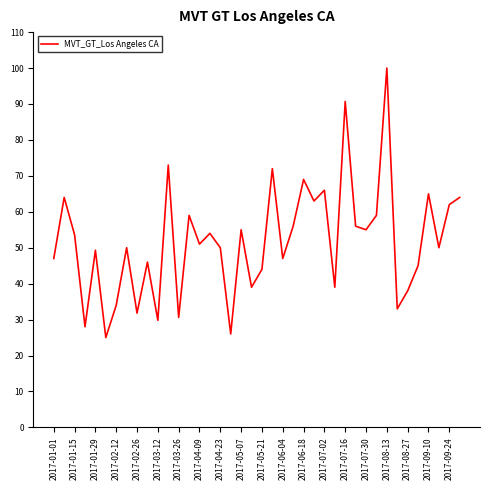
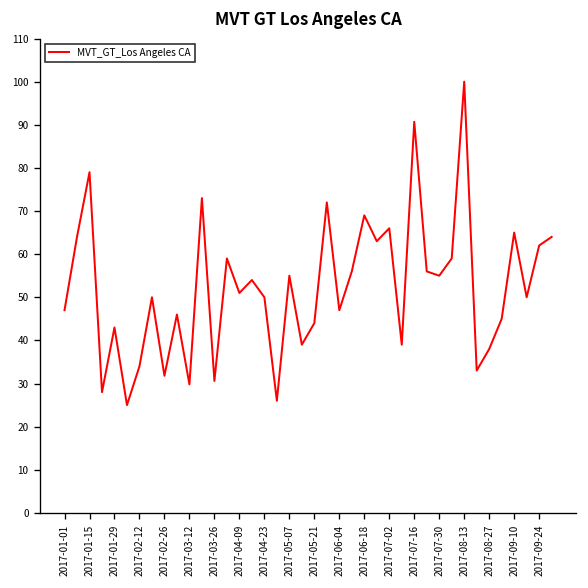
  {
    "2017-01-01": 47,
-   "2017-01-15": 54,
-   "2017-01-29": 49,
+   "2017-01-15": 79,
+   "2017-01-29": 43,
    "2017-02-12": 34,
    "2017-02-26": 32,
    "2017-03-12": 30,
    "2017-03-26": 31,
    "2017-04-09": 51,
    "2017-04-23": 50,
    "2017-05-07": 55,
    "2017-05-21": 44,
    "2017-06-04": 47,
    "2017-06-18": 69,
    "2017-07-02": 66,
    "2017-07-16": 91,
    "2017-07-30": 55,
    "2017-08-13": 100,
    "2017-08-27": 38,
    "2017-09-10": 65,
    "2017-09-24": 62
  }
